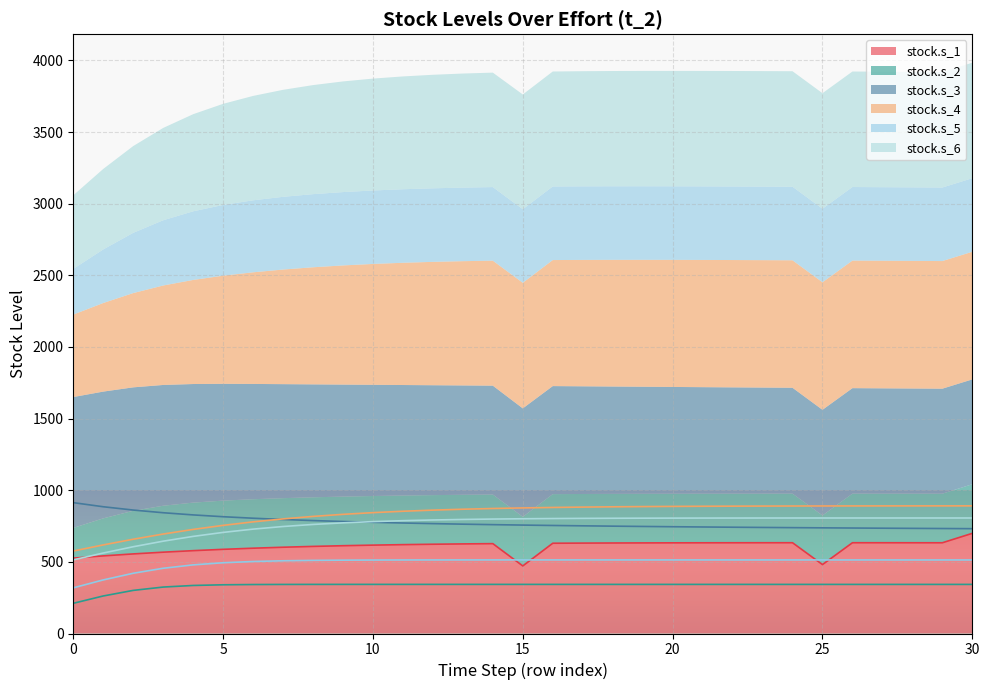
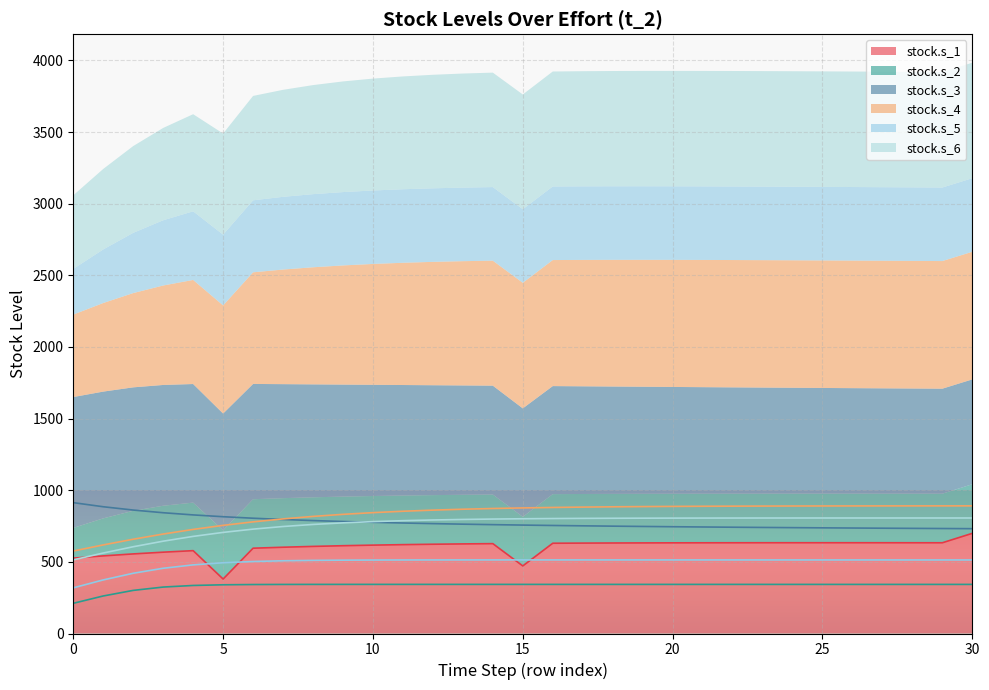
  {
    "stock.s_1": {
-     "5": 590,
+     "5": 380,
      "10": 620,
      "15": 470,
      "20": 630,
-     "25": 480,
+     "25": 630,
      "30": 700
    }
  }
